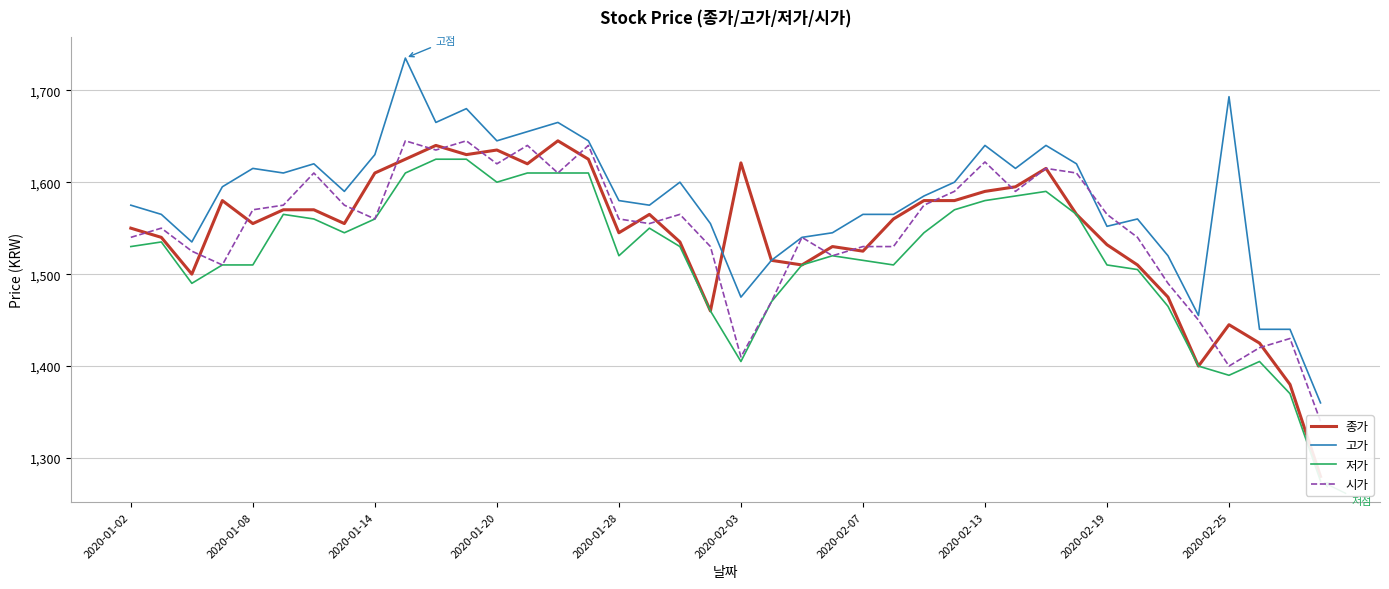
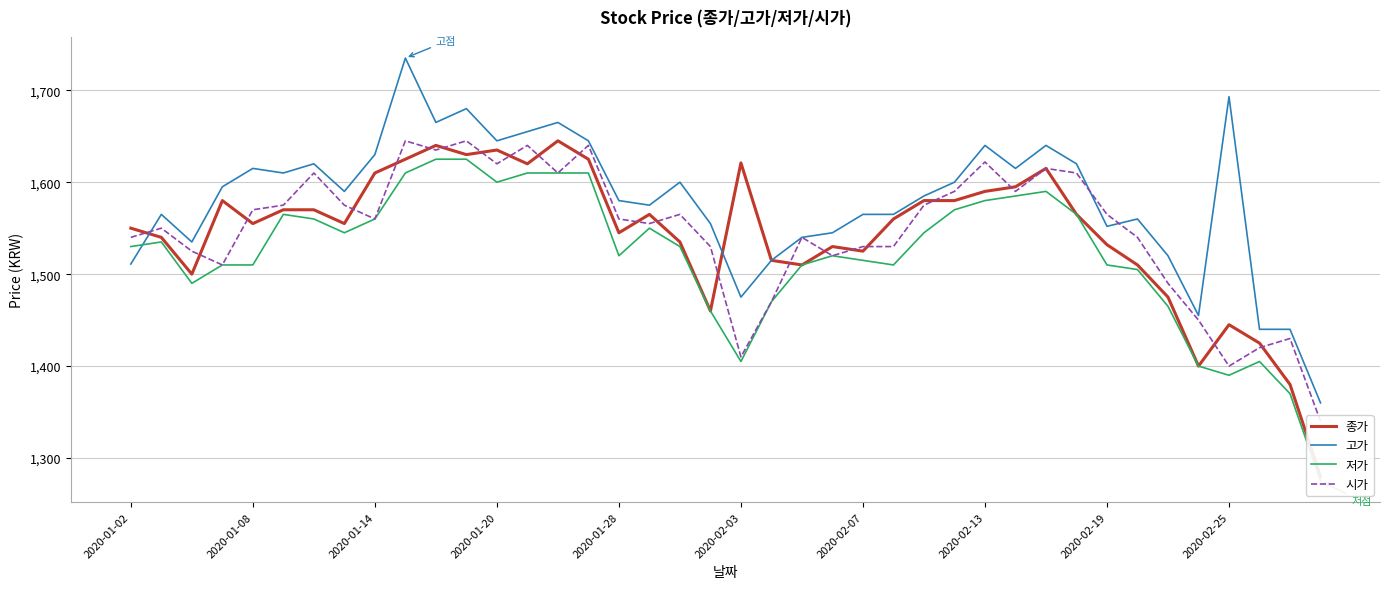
  {
    "종가": {
      "2020-01-02": "1,550",
      "2020-01-08": "1,560",
      "2020-01-14": "1,610",
      "2020-01-20": "1,640",
      "2020-01-28": "1,550",
      "2020-02-03": "1,620",
      "2020-02-07": "1,530",
      "2020-02-13": "1,590",
      "2020-02-19": "1,530",
      "2020-02-25": "1,450"
    },
    "고가": {
-     "2020-01-02": "1,580",
+     "2020-01-02": "1,510",
      "2020-01-08": "1,620",
      "2020-01-14": "1,630",
      "2020-01-20": "1,650",
      "2020-01-28": "1,580",
      "2020-02-03": "1,480",
      "2020-02-07": "1,570",
      "2020-02-13": "1,640",
      "2020-02-19": "1,550",
      "2020-02-25": "1,690"
    },
    "저가": {
      "2020-01-02": "1,530",
      "2020-01-08": "1,510",
      "2020-01-20": "1,600",
      "2020-01-28": "1,520",
      "2020-02-03": "1,410",
      "2020-02-07": "1,520",
      "2020-02-13": "1,580",
      "2020-02-19": "1,510",
      "2020-02-25": "1,390"
    },
    "시가": {
      "2020-01-02": "1,540",
      "2020-01-08": "1,570",
      "2020-01-20": "1,620",
      "2020-01-28": "1,560",
      "2020-02-03": "1,410",
      "2020-02-07": "1,530",
      "2020-02-13": "1,620",
      "2020-02-19": "1,570",
      "2020-02-25": "1,400"
    }
  }
